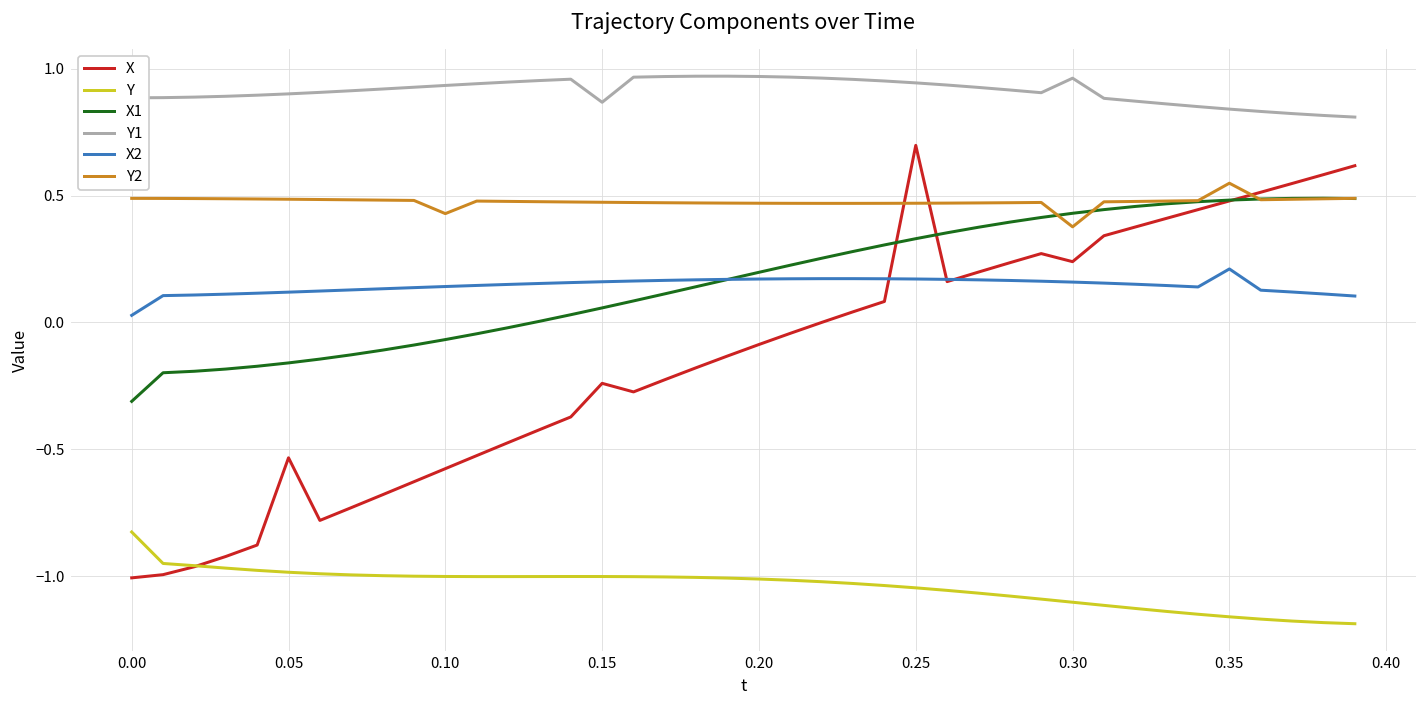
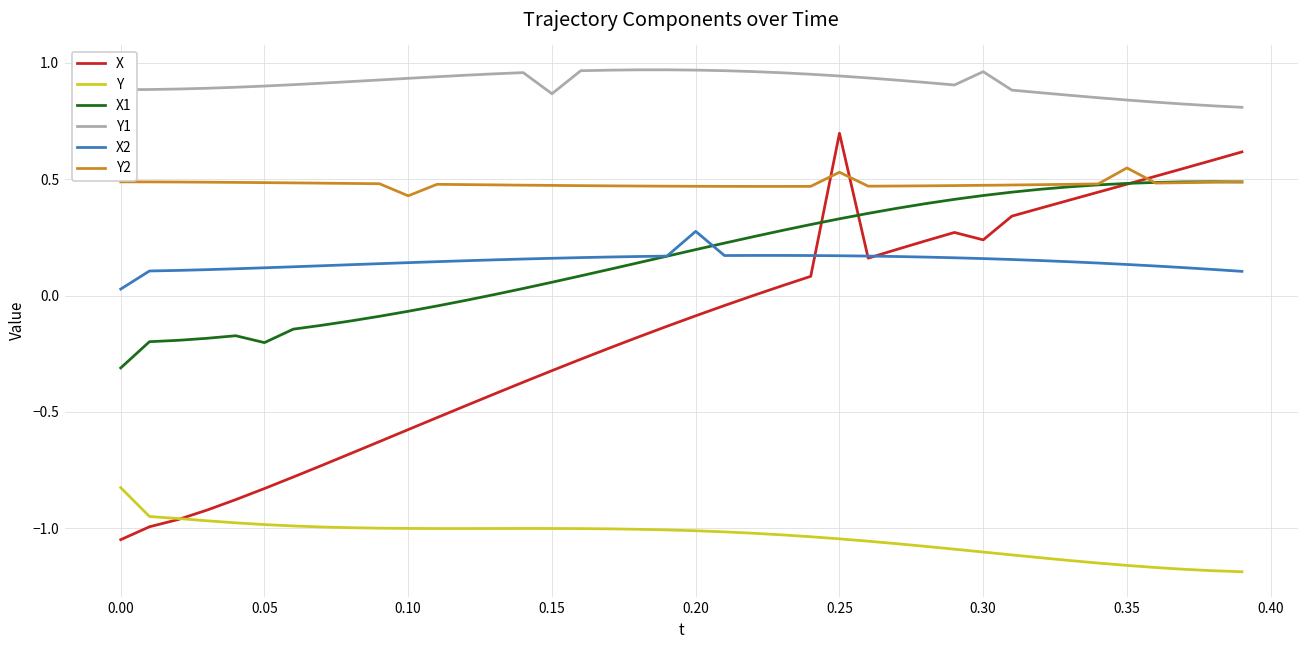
  {
    "X": {
-     "0.00": -1.01,
-     "0.05": -0.53,
+     "0.00": -1.05,
+     "0.05": -0.83,
      "0.10": -0.58,
-     "0.15": -0.24,
+     "0.15": -0.32,
      "0.20": -0.09,
      "0.25": 0.70,
      "0.30": 0.24
    },
    "Y": {
      "0.00": -0.83,
      "0.05": -0.98,
      "0.10": -1.00,
      "0.15": -1.00,
      "0.20": -1.01,
      "0.25": -1.05,
      "0.30": -1.10,
      "0.35": -1.16
    },
    "X1": {
      "0.00": -0.31,
-     "0.05": -0.16,
+     "0.05": -0.20,
      "0.10": -0.07,
      "0.15": 0.06,
      "0.20": 0.20,
      "0.25": 0.33,
      "0.30": 0.43
    },
    "Y1": {
      "0.05": 0.90,
      "0.10": 0.93,
      "0.15": 0.87,
      "0.20": 0.97,
      "0.25": 0.94,
      "0.30": 0.96,
      "0.35": 0.84
    },
    "X2": {
      "0.00": 0.03,
      "0.05": 0.12,
      "0.10": 0.14,
      "0.15": 0.16,
-     "0.20": 0.17,
+     "0.20": 0.28,
      "0.25": 0.17,
      "0.30": 0.16,
-     "0.35": 0.21
+     "0.35": 0.13
    },
    "Y2": {
      "0.05": 0.49,
      "0.10": 0.43,
      "0.15": 0.47,
      "0.20": 0.47,
-     "0.25": 0.47,
-     "0.30": 0.38,
+     "0.25": 0.53,
+     "0.30": 0.47,
      "0.35": 0.55
    }
  }
